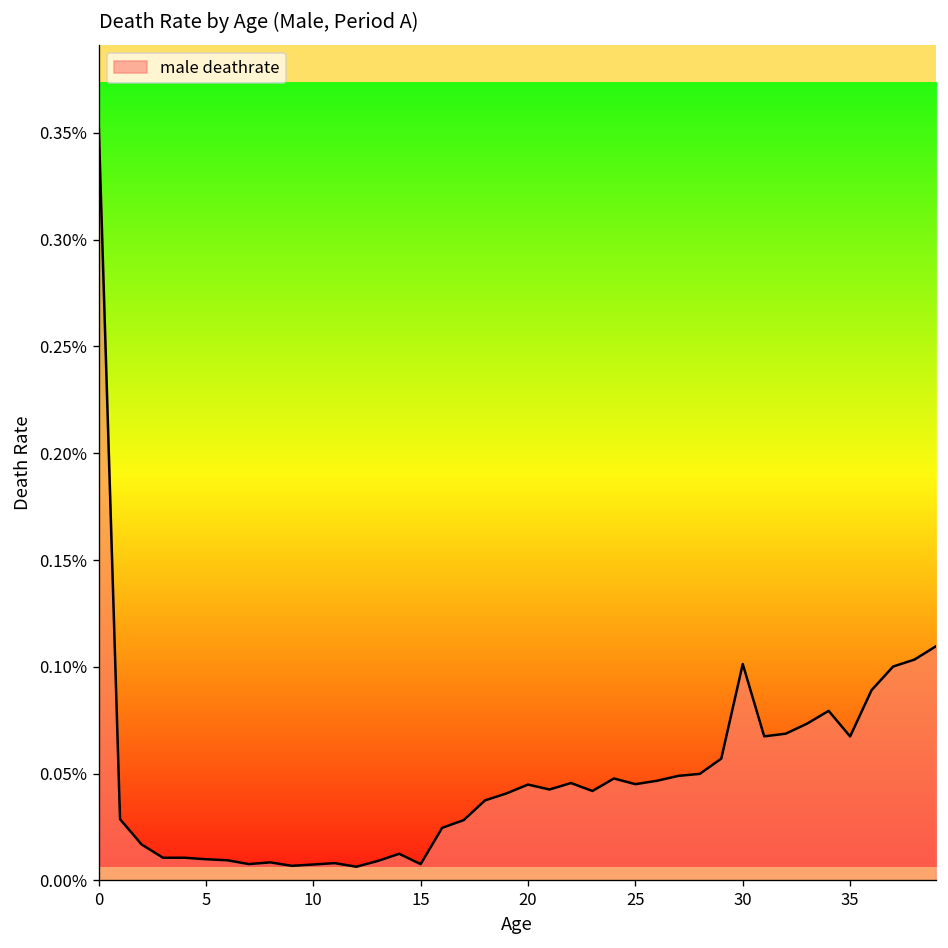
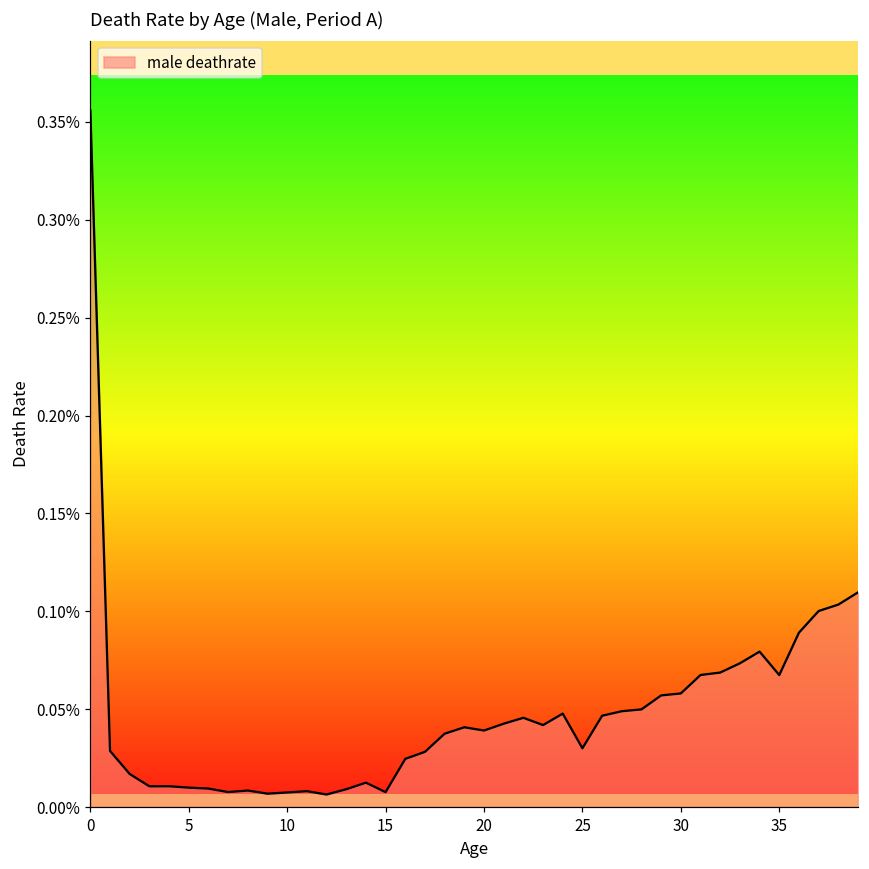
  {
    "0": "0.356%",
    "5": "0.010%",
    "10": "0.007%",
    "15": "0.008%",
-   "20": "0.045%",
-   "25": "0.045%",
-   "30": "0.101%",
+   "20": "0.039%",
+   "25": "0.030%",
+   "30": "0.058%",
    "35": "0.067%"
  }
